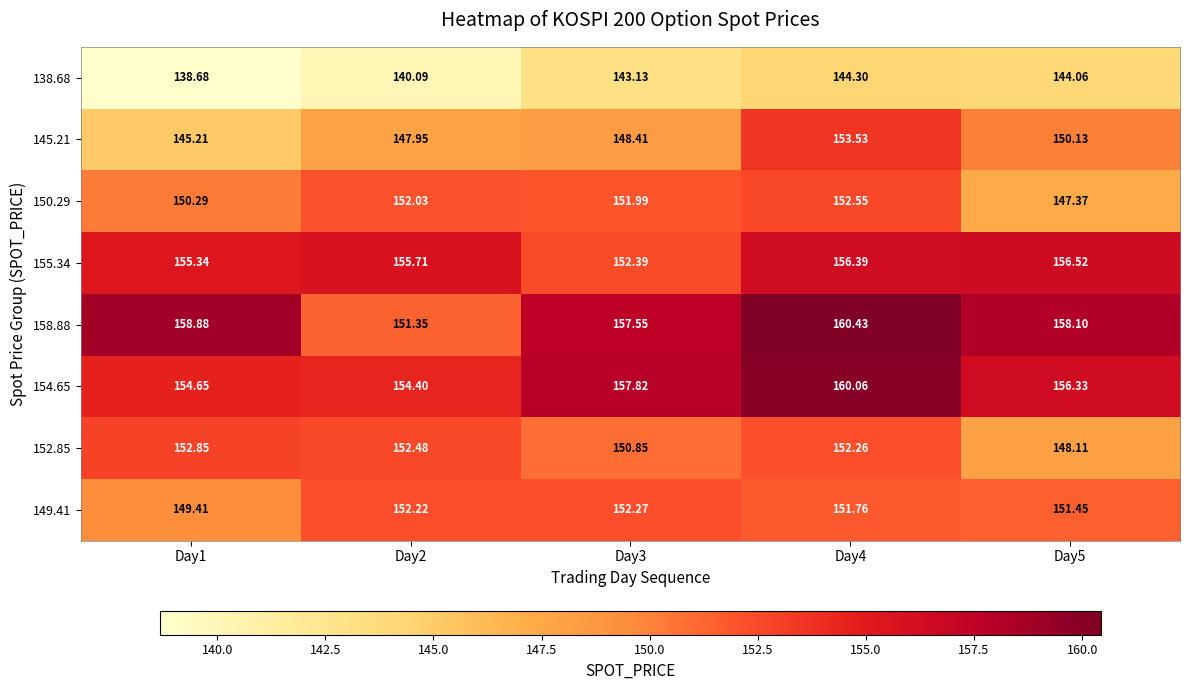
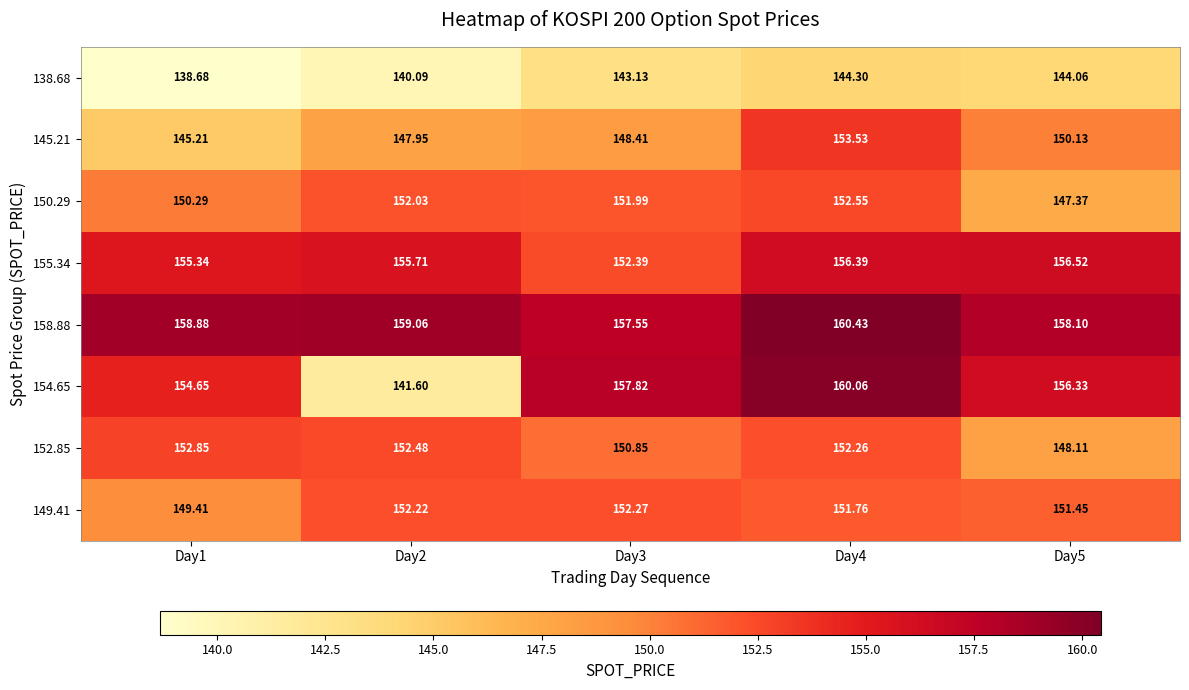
  {
    "138.68": {
      "Day1": 138.68,
      "Day2": 140.09,
      "Day3": 143.13,
      "Day4": 144.30,
      "Day5": 144.06
    },
    "145.21": {
      "Day1": 145.21,
      "Day2": 147.95,
      "Day3": 148.41,
      "Day4": 153.53,
      "Day5": 150.13
    },
    "150.29": {
      "Day1": 150.29,
      "Day2": 152.03,
      "Day3": 151.99,
      "Day4": 152.55,
      "Day5": 147.37
    },
    "155.34": {
      "Day1": 155.34,
      "Day2": 155.71,
      "Day3": 152.39,
      "Day4": 156.39,
      "Day5": 156.52
    },
    "158.88": {
      "Day1": 158.88,
-     "Day2": 151.35,
+     "Day2": 159.06,
      "Day3": 157.55,
      "Day4": 160.43,
      "Day5": 158.10
    },
    "154.65": {
      "Day1": 154.65,
-     "Day2": 154.40,
+     "Day2": 141.60,
      "Day3": 157.82,
      "Day4": 160.06,
      "Day5": 156.33
    },
    "152.85": {
      "Day1": 152.85,
      "Day2": 152.48,
      "Day3": 150.85,
      "Day4": 152.26,
      "Day5": 148.11
    },
    "149.41": {
      "Day1": 149.41,
      "Day2": 152.22,
      "Day3": 152.27,
      "Day4": 151.76,
      "Day5": 151.45
    }
  }
